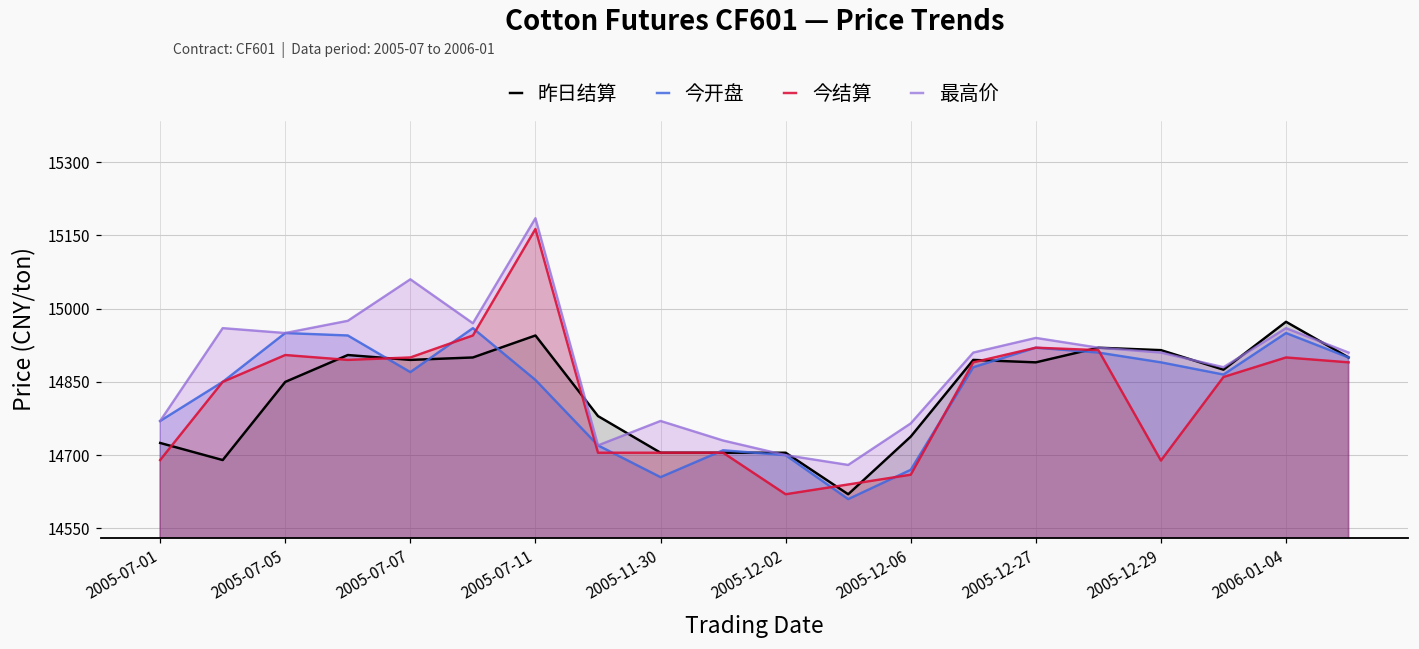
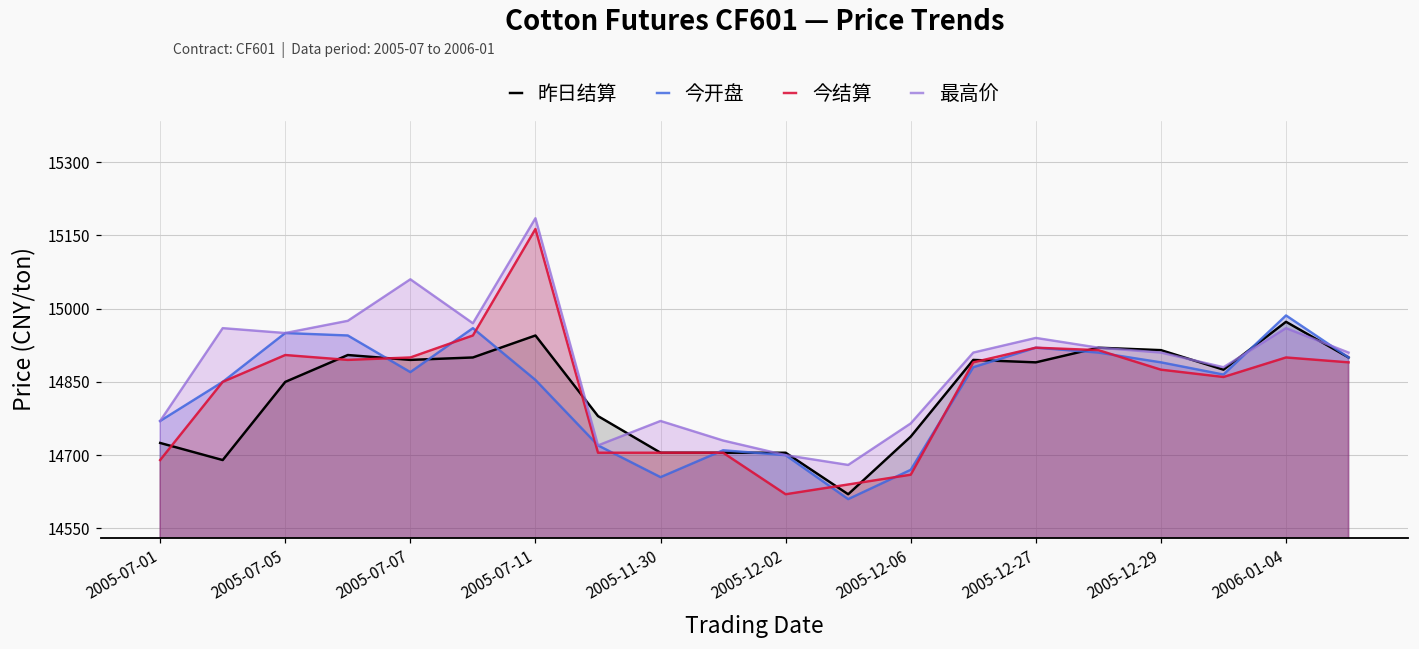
  {
    "昨日结算": {
      "2005-07-01": 14730,
      "2005-07-05": 14850,
      "2005-07-11": 14950,
      "2005-12-06": 14740,
      "2005-12-27": 14890,
      "2006-01-04": 14970
    },
    "今开盘": {
      "2005-07-07": 14870,
      "2005-07-11": 14850,
      "2005-11-30": 14660,
      "2005-12-06": 14670,
      "2005-12-29": 14890,
-     "2006-01-04": 14950
+     "2006-01-04": 14990
    },
    "今结算": {
      "2005-07-01": 14690,
      "2005-07-05": 14910,
      "2005-07-11": 15160,
      "2005-12-02": 14620,
      "2005-12-06": 14660,
-     "2005-12-29": 14690,
+     "2005-12-29": 14880,
      "2006-01-04": 14900
    },
    "最高价": {
      "2005-07-07": 15060,
      "2005-07-11": 15190,
      "2005-11-30": 14770,
      "2005-12-06": 14770,
      "2005-12-27": 14940,
      "2006-01-04": 14960
    }
  }
